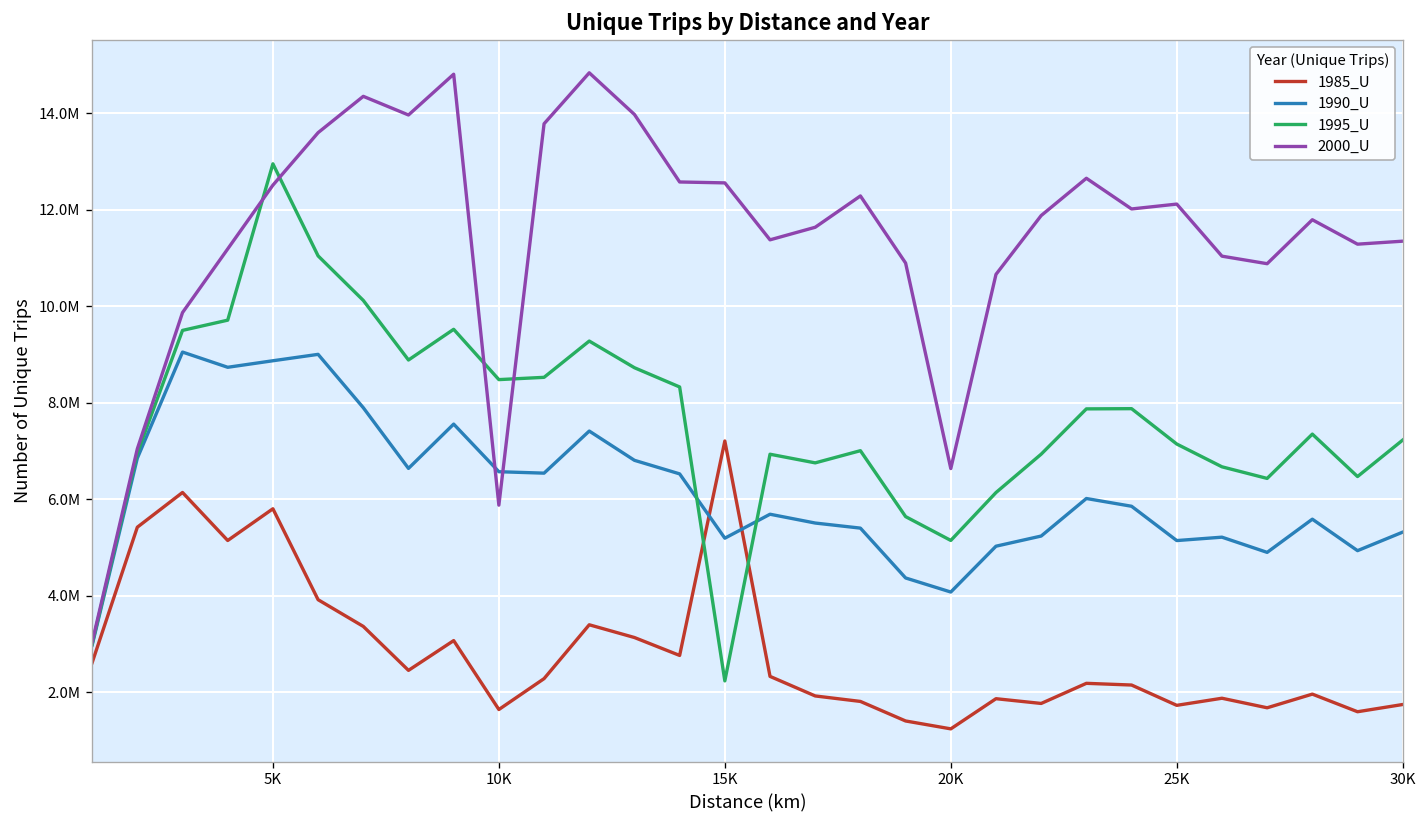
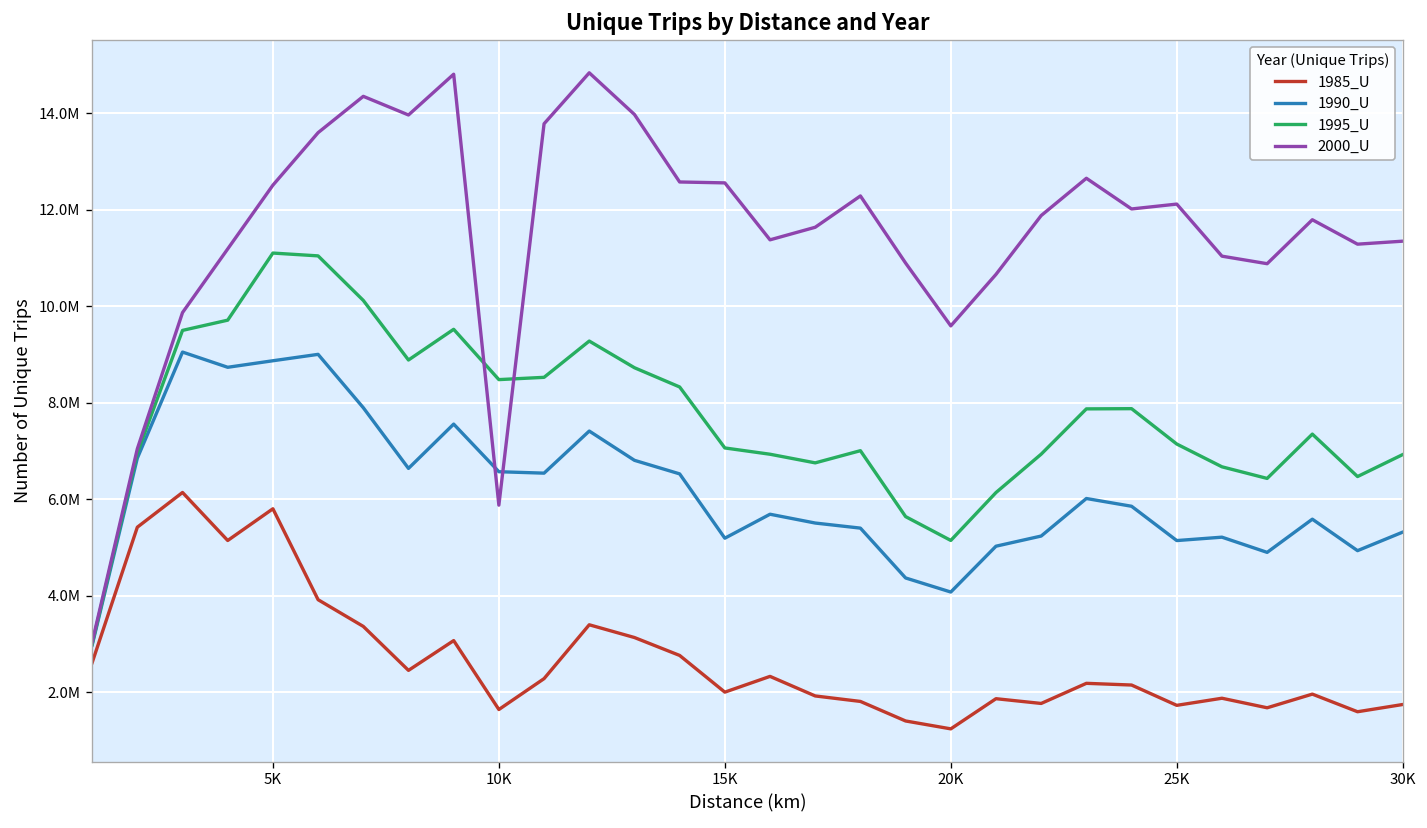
  {
    "1985_U": {
      "5K": 5800000,
      "10K": 1600000,
-     "15K": 7200000,
+     "15K": 2000000,
      "20K": 1200000,
      "25K": 1700000,
      "30K": 1700000
    },
    "1990_U": {
      "5K": 8900000,
      "10K": 6600000,
      "15K": 5200000,
      "20K": 4100000,
      "25K": 5100000,
      "30K": 5300000
    },
    "1995_U": {
-     "5K": 13000000,
+     "5K": 11100000,
      "10K": 8500000,
-     "15K": 2200000,
+     "15K": 7100000,
      "20K": 5100000,
      "25K": 7100000,
-     "30K": 7200000
+     "30K": 6900000
    },
    "2000_U": {
      "5K": 12500000,
      "10K": 5900000,
      "15K": 12600000,
-     "20K": 6600000,
+     "20K": 9600000,
      "25K": 12100000,
      "30K": 11300000
    }
  }
